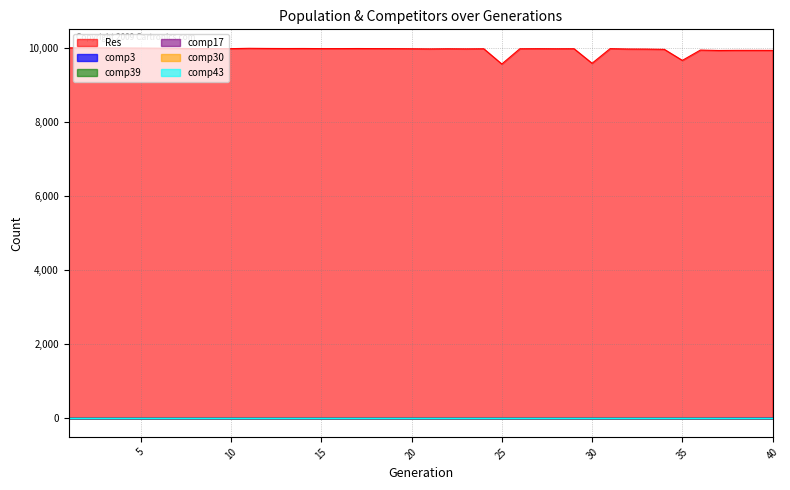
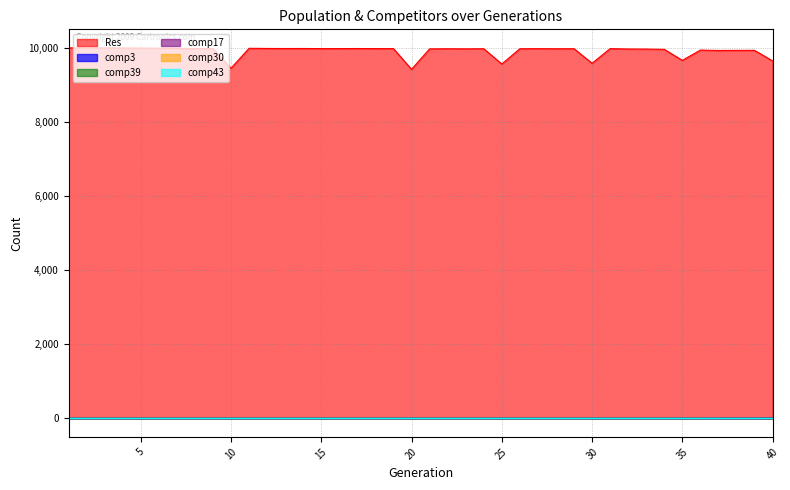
  {
    "Res": {
-     "10": "10,000",
+     "10": "9,500",
      "15": "10,000",
-     "20": "10,000",
+     "20": "9,400",
      "25": "9,600",
      "30": "9,600",
      "35": "9,700",
-     "40": "9,900"
+     "40": "9,600"
    },
    "comp43": {
      "5": "0",
      "10": "0",
      "15": "0",
      "20": "0",
      "25": "0",
      "30": "0",
      "35": "0",
      "40": "0"
    }
  }
